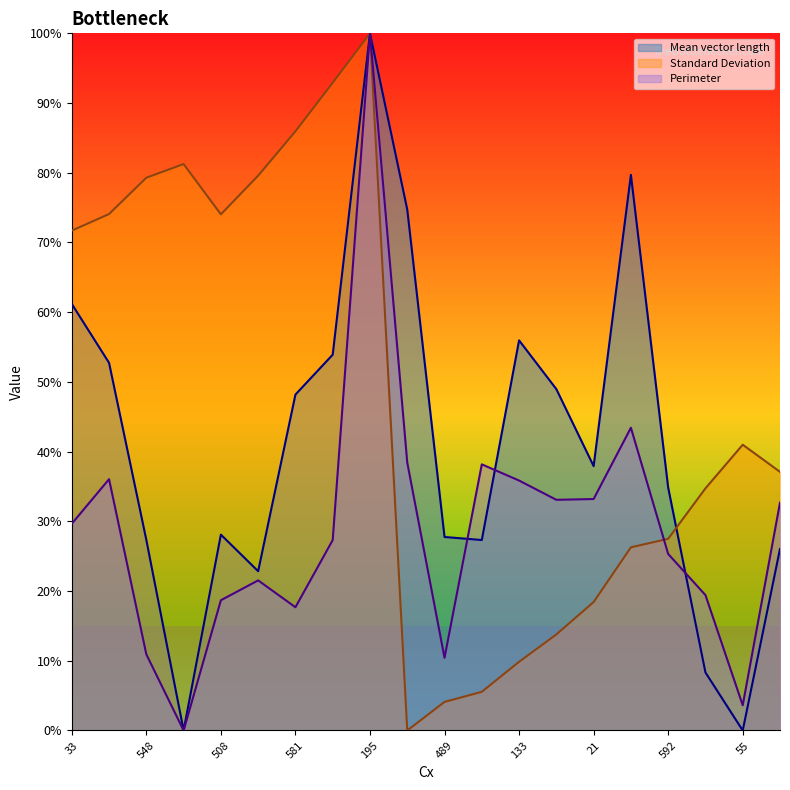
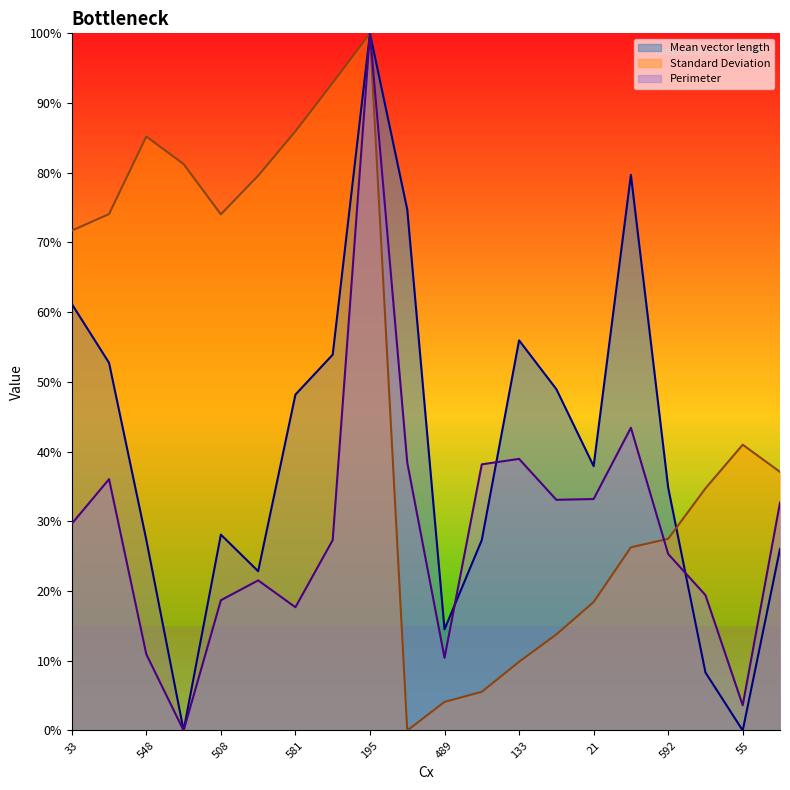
  {
    "Mean vector length": {
      "33": "61%",
      "548": "27%",
      "508": "28%",
      "581": "48%",
-     "489": "28%",
+     "489": "15%",
      "133": "56%",
      "21": "38%",
      "592": "35%",
      "55": "0%"
    },
    "Standard Deviation": {
      "33": "72%",
-     "548": "79%",
+     "548": "85%",
      "508": "74%",
      "581": "86%",
      "489": "4%",
      "133": "10%",
      "21": "18%",
      "592": "27%",
      "55": "41%"
    },
    "Perimeter": {
      "33": "30%",
      "548": "11%",
      "508": "19%",
      "581": "18%",
      "489": "10%",
-     "133": "36%",
+     "133": "39%",
      "21": "33%",
      "592": "25%",
      "55": "4%"
    }
  }
